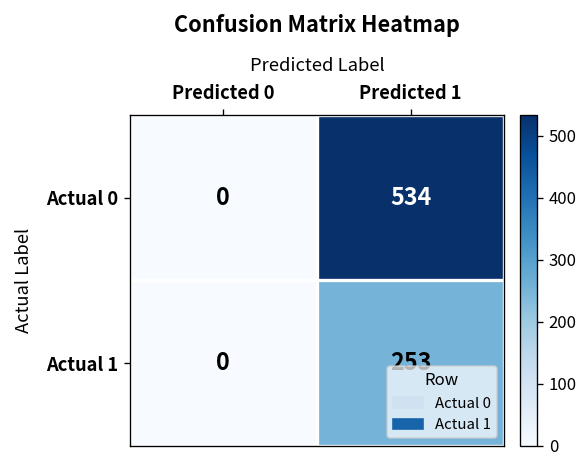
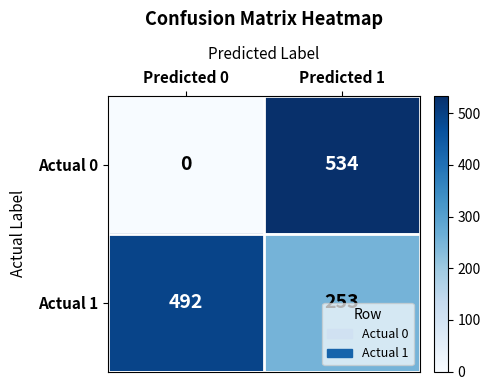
  {
    "Actual 0": {
      "Predicted 0": 0,
      "Predicted 1": 534
    },
    "Actual 1": {
-     "Predicted 0": 0
+     "Predicted 0": 492
    }
  }
